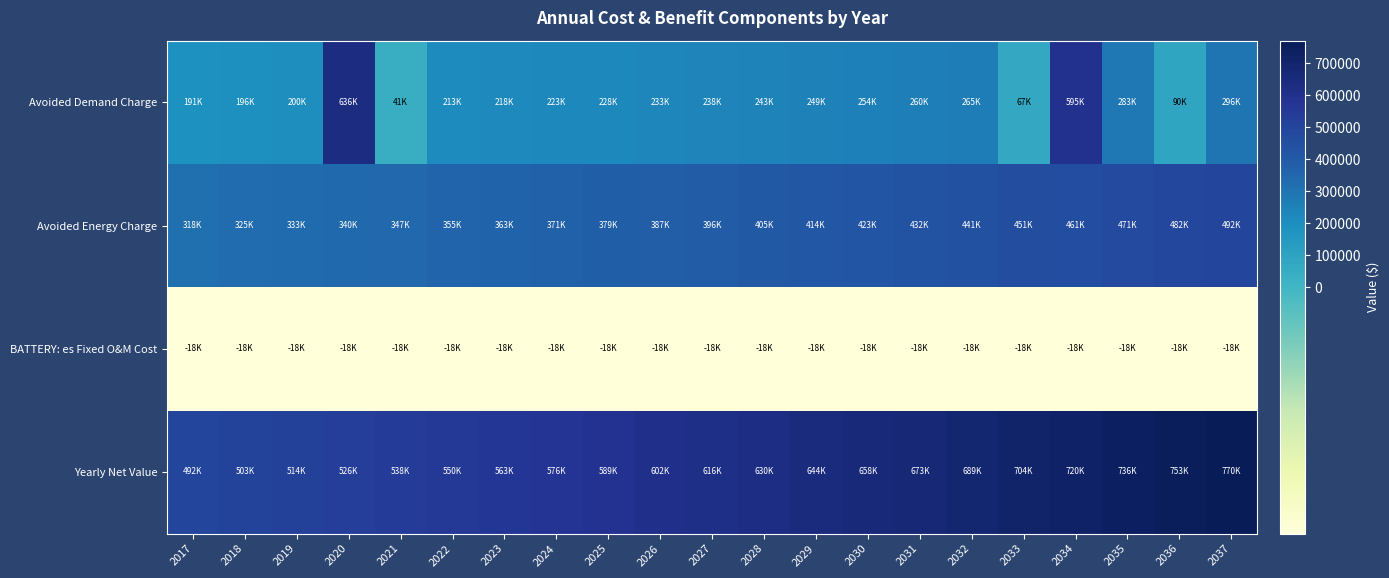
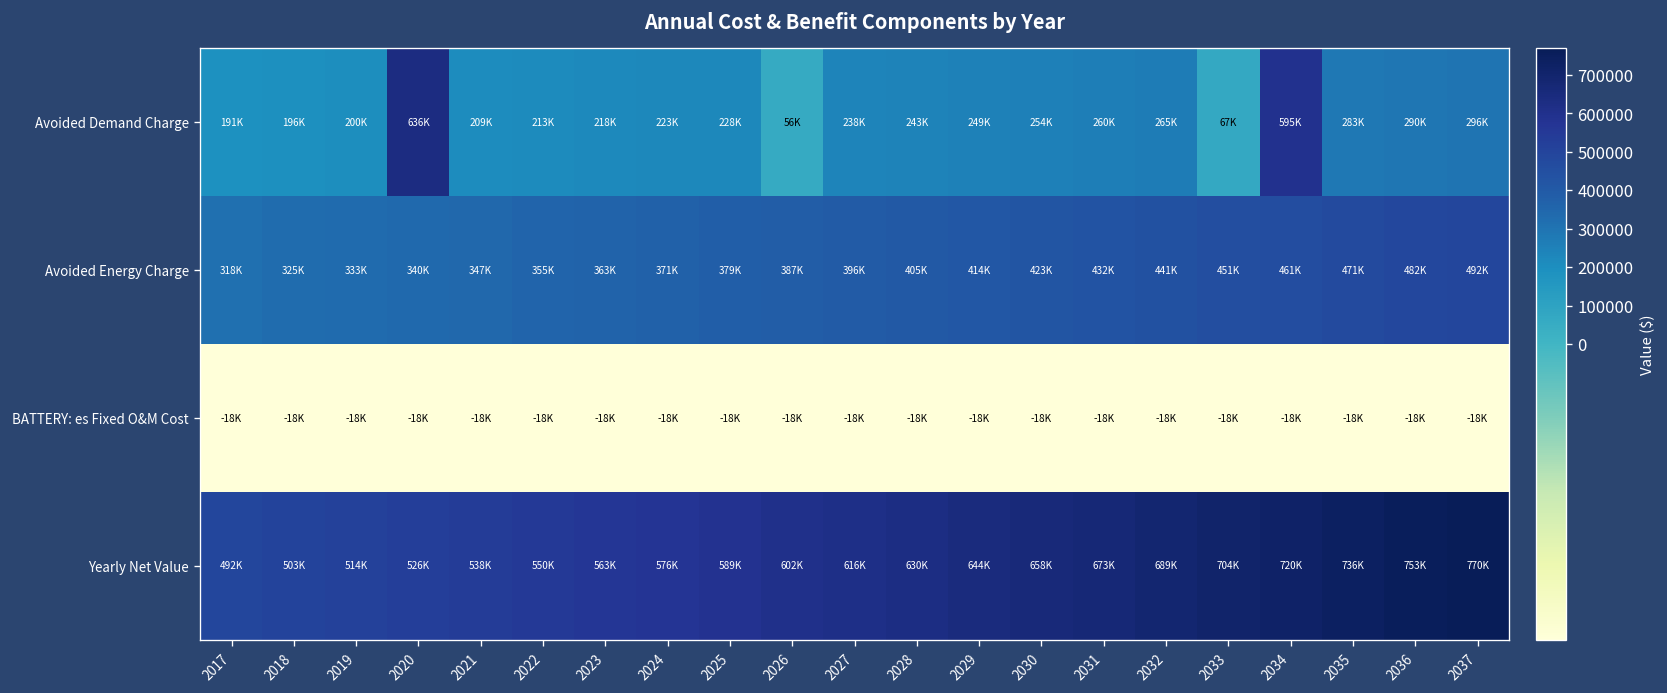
  {
    "Avoided Demand Charge": {
      "2017": "191K",
      "2018": "196K",
      "2019": "200K",
      "2020": "636K",
-     "2021": "41K",
+     "2021": "209K",
      "2022": "213K",
      "2023": "218K",
      "2024": "223K",
      "2025": "228K",
-     "2026": "233K",
+     "2026": "56K",
      "2027": "238K",
      "2028": "243K",
      "2029": "249K",
      "2030": "254K",
      "2031": "260K",
      "2032": "265K",
      "2033": "67K",
      "2034": "595K",
      "2035": "283K",
-     "2036": "90K",
+     "2036": "290K",
      "2037": "296K"
    },
    "Avoided Energy Charge": {
      "2017": "318K",
      "2018": "325K",
      "2019": "333K",
      "2020": "340K",
      "2021": "347K",
      "2022": "355K",
      "2023": "363K",
      "2024": "371K",
      "2025": "379K",
      "2026": "387K",
      "2027": "396K",
      "2028": "405K",
      "2029": "414K",
      "2030": "423K",
      "2031": "432K",
      "2032": "441K",
      "2033": "451K",
      "2034": "461K",
      "2035": "471K",
      "2036": "482K",
      "2037": "492K"
    },
    "BATTERY: es Fixed O&M Cost": {
      "2017": "-18K",
      "2018": "-18K",
      "2019": "-18K",
      "2020": "-18K",
      "2021": "-18K",
      "2022": "-18K",
      "2023": "-18K",
      "2024": "-18K",
      "2025": "-18K",
      "2026": "-18K",
      "2027": "-18K",
      "2028": "-18K",
      "2029": "-18K",
      "2030": "-18K",
      "2031": "-18K",
      "2032": "-18K",
      "2033": "-18K",
      "2034": "-18K",
      "2035": "-18K",
      "2036": "-18K",
      "2037": "-18K"
    },
    "Yearly Net Value": {
      "2017": "492K",
      "2018": "503K",
      "2019": "514K",
      "2020": "526K",
      "2021": "538K",
      "2022": "550K",
      "2023": "563K",
      "2024": "576K",
      "2025": "589K",
      "2026": "602K",
      "2027": "616K",
      "2028": "630K",
      "2029": "644K",
      "2030": "658K",
      "2031": "673K",
      "2032": "689K",
      "2033": "704K",
      "2034": "720K",
      "2035": "736K",
      "2036": "753K",
      "2037": "770K"
    }
  }
